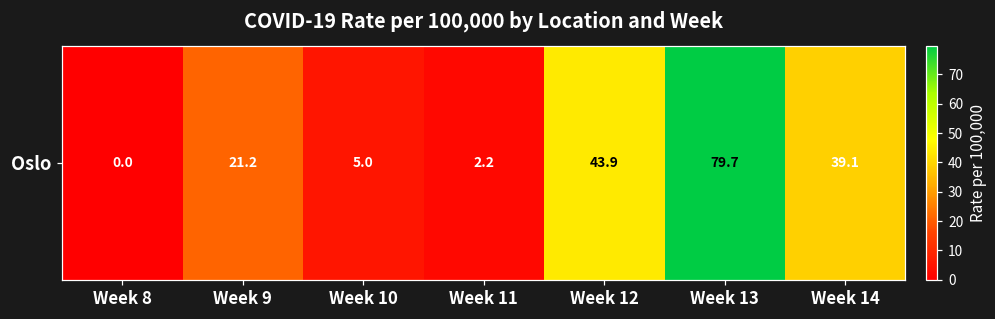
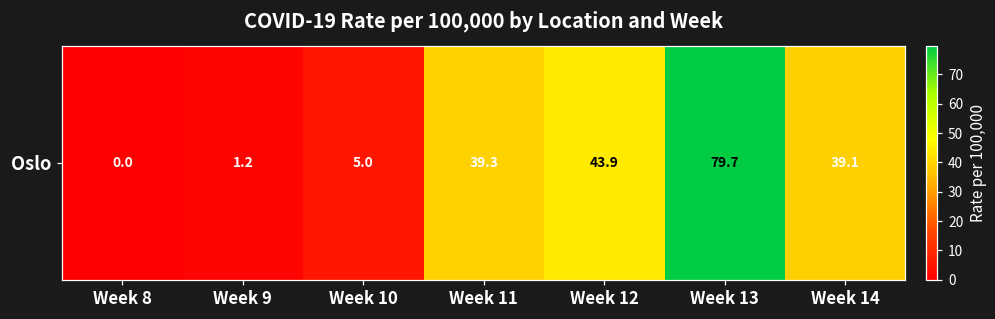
  {
    "Oslo": {
      "Week 8": 0.0,
-     "Week 9": 21.2,
+     "Week 9": 1.2,
      "Week 10": 5.0,
-     "Week 11": 2.2,
+     "Week 11": 39.3,
      "Week 12": 43.9,
      "Week 13": 79.7,
      "Week 14": 39.1
    }
  }
